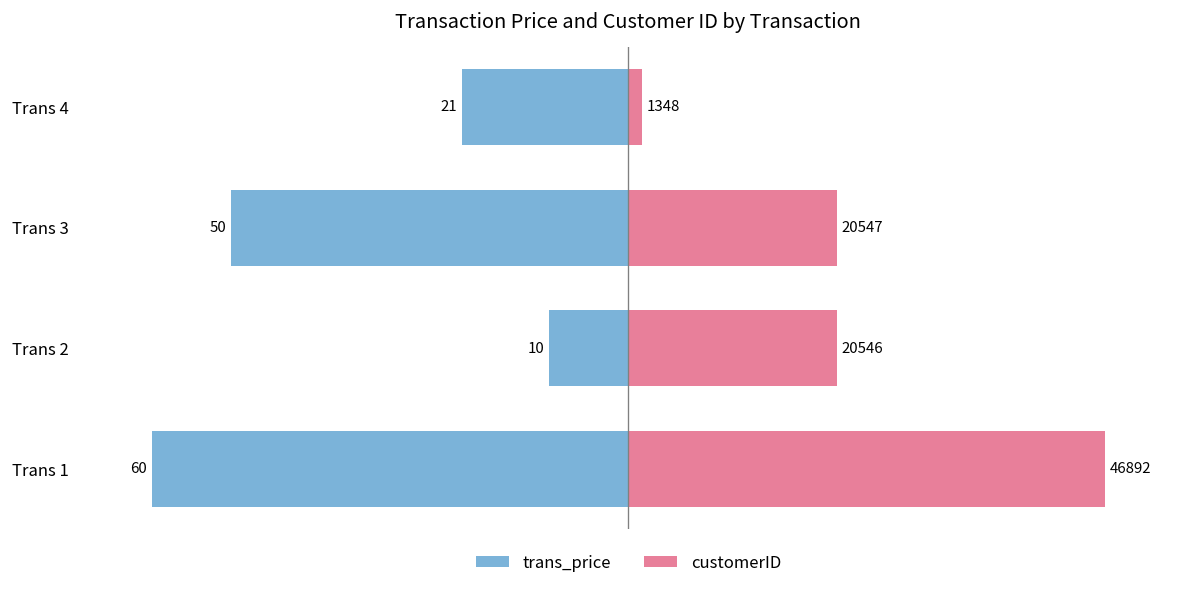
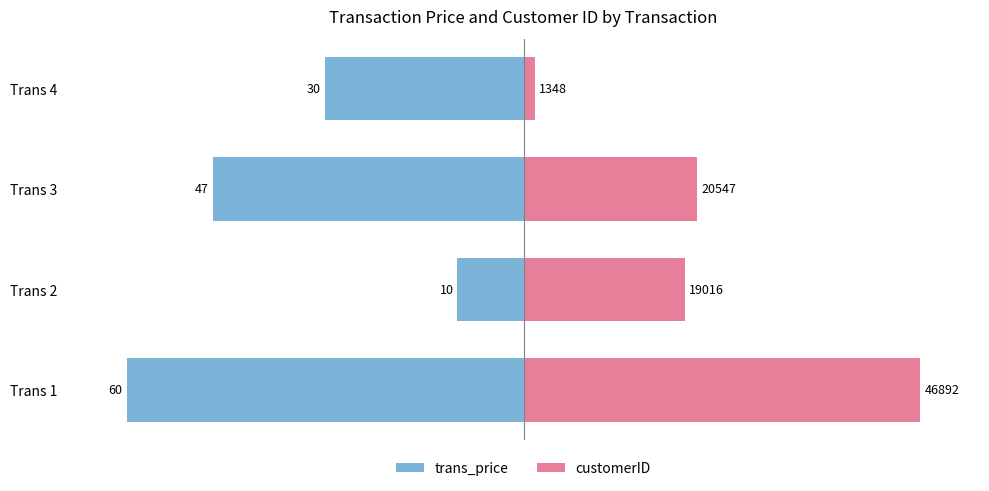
  {
    "trans_price": {
-     "Trans 4": 21,
-     "Trans 3": 50
+     "Trans 4": 30,
+     "Trans 3": 47
    },
    "customerID": {
-     "Trans 2": 20546
+     "Trans 2": 19016
    }
  }
